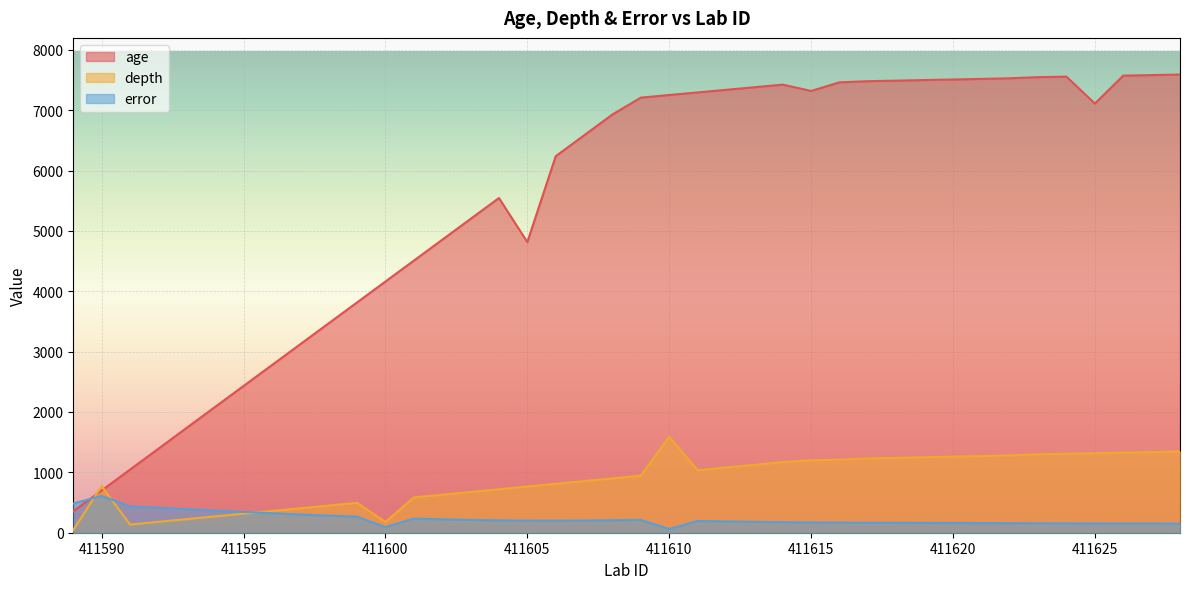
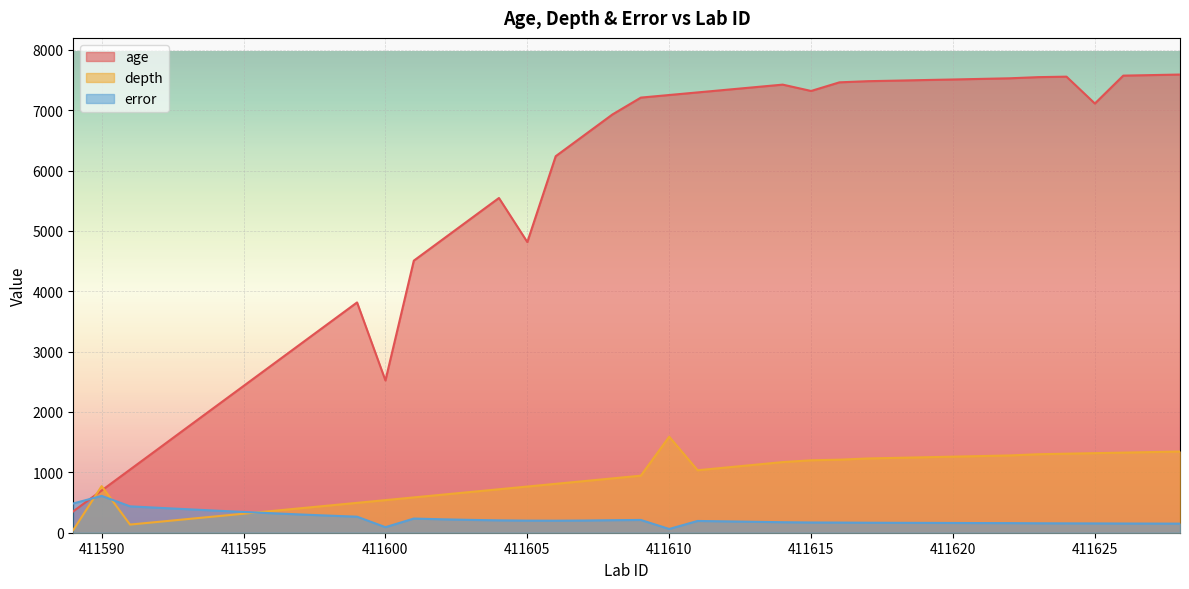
  {
    "age": {
      "411590": 700,
      "411595": 2400,
-     "411600": 4200,
+     "411600": 2500,
      "411605": 4800,
      "411610": 7300,
      "411615": 7300,
      "411620": 7500,
      "411625": 7100
    },
    "depth": {
      "411590": 800,
-     "411600": 200,
+     "411600": 500,
      "411605": 800,
      "411610": 1600,
      "411615": 1200,
      "411620": 1300,
      "411625": 1300
    },
    "error": {
      "411590": 600,
      "411600": 100,
      "411605": 200,
      "411610": 100,
      "411615": 200,
      "411620": 200,
      "411625": 200
    }
  }
